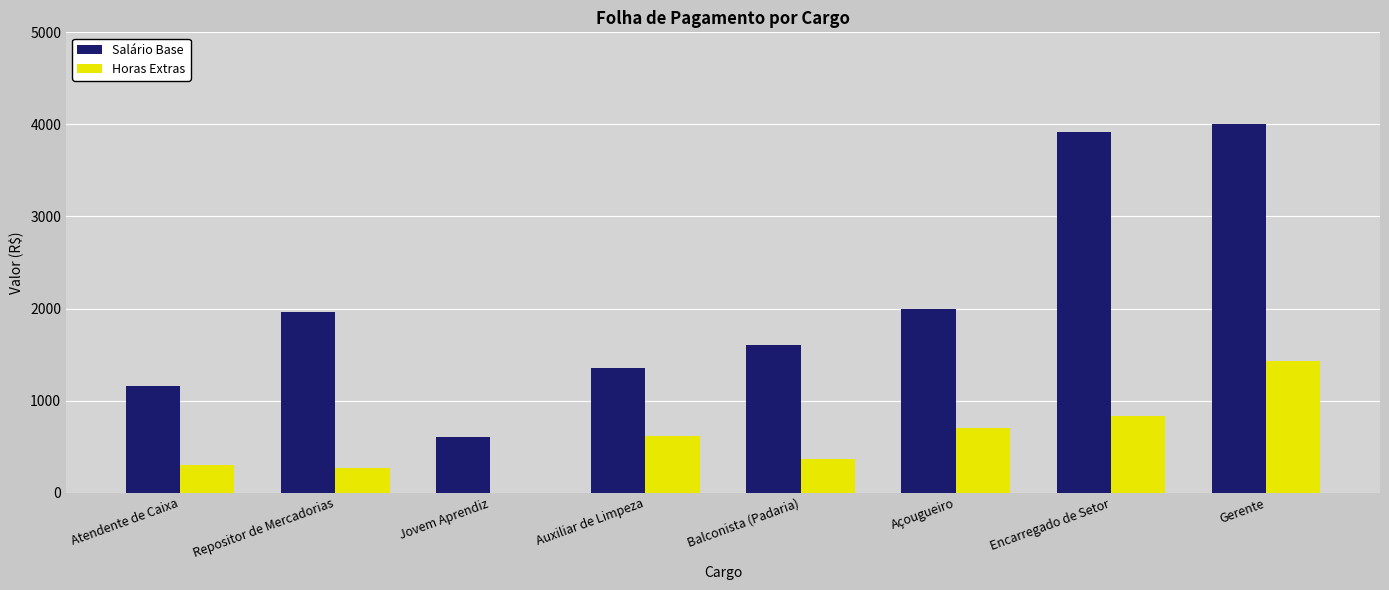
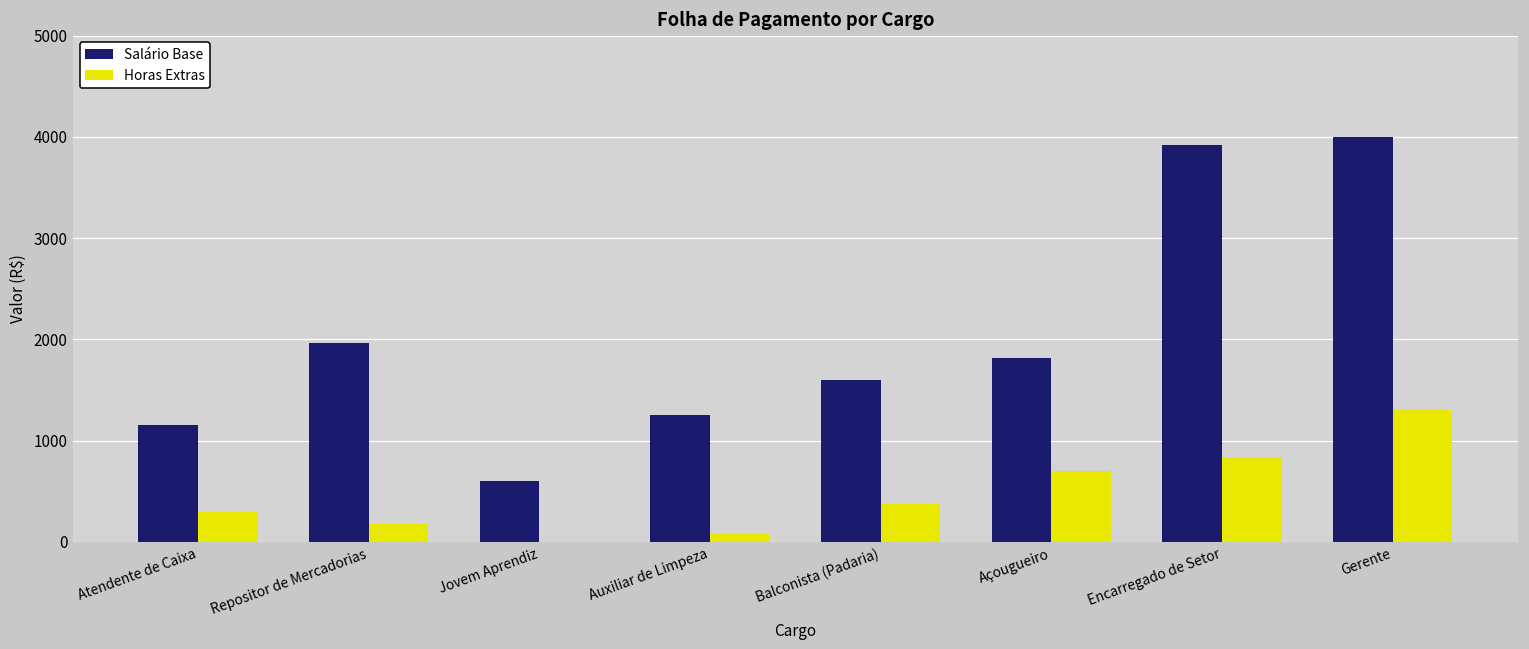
  {
    "Salário Base": {
      "Atendente de Caixa": 1200,
      "Repositor de Mercadorias": 2000,
      "Jovem Aprendiz": 600,
-     "Auxiliar de Limpeza": 1400,
+     "Auxiliar de Limpeza": 1300,
      "Balconista (Padaria)": 1600,
-     "Açougueiro": 2000,
+     "Açougueiro": 1800,
      "Encarregado de Setor": 3900,
      "Gerente": 4000
    },
    "Horas Extras": {
      "Atendente de Caixa": 300,
-     "Repositor de Mercadorias": 300,
+     "Repositor de Mercadorias": 200,
      "Jovem Aprendiz": 0,
-     "Auxiliar de Limpeza": 600,
+     "Auxiliar de Limpeza": 100,
      "Balconista (Padaria)": 400,
      "Açougueiro": 700,
      "Encarregado de Setor": 800,
-     "Gerente": 1400
+     "Gerente": 1300
    }
  }
